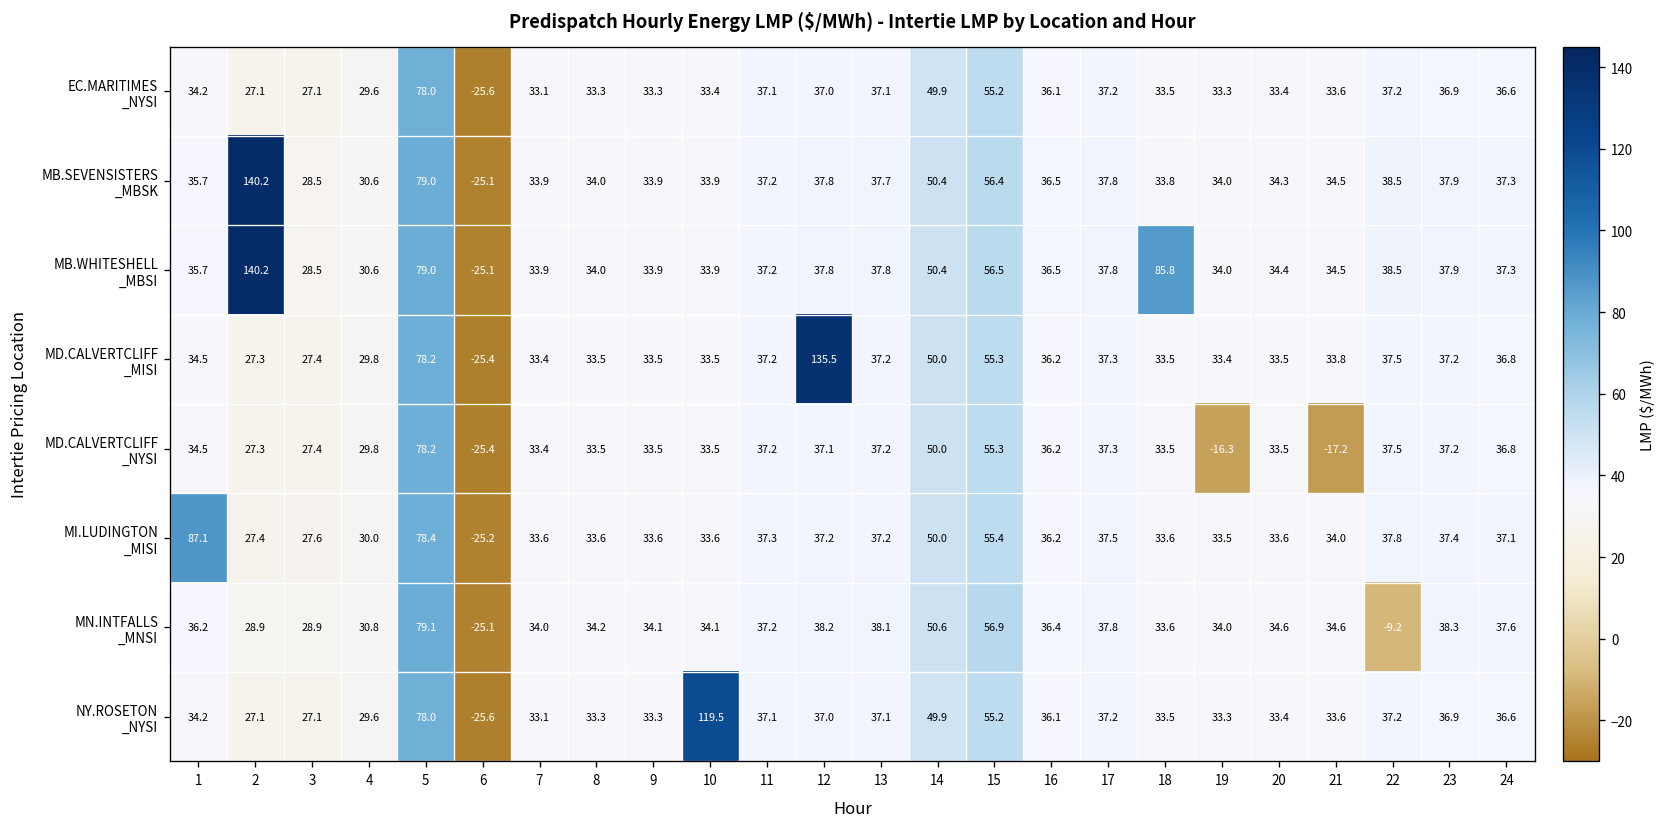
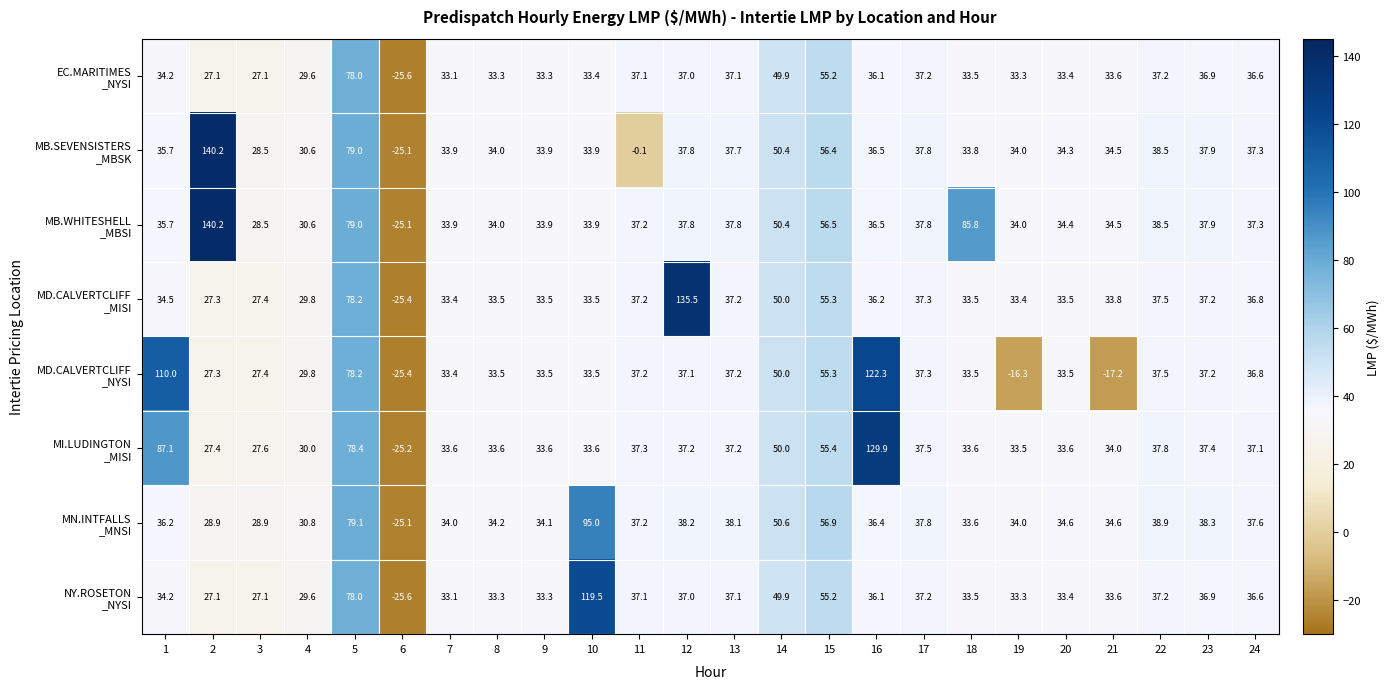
  {
    "EC.MARITIMES _NYSI": {
      "1": 34.2,
      "2": 27.1,
      "3": 27.1,
      "4": 29.6,
      "5": 78.0,
      "6": -25.6,
      "7": 33.1,
      "8": 33.3,
      "9": 33.3,
      "10": 33.4,
      "11": 37.1,
      "12": 37.0,
      "13": 37.1,
      "14": 49.9,
      "15": 55.2,
      "16": 36.1,
      "17": 37.2,
      "18": 33.5,
      "19": 33.3,
      "20": 33.4,
      "21": 33.6,
      "22": 37.2,
      "23": 36.9,
      "24": 36.6
    },
    "MB.SEVENSISTERS _MBSK": {
      "1": 35.7,
      "2": 140.2,
      "3": 28.5,
      "4": 30.6,
      "5": 79.0,
      "6": -25.1,
      "7": 33.9,
      "8": 34.0,
      "9": 33.9,
      "10": 33.9,
-     "11": 37.2,
+     "11": -0.1,
      "12": 37.8,
      "13": 37.7,
      "14": 50.4,
      "15": 56.4,
      "16": 36.5,
      "17": 37.8,
      "18": 33.8,
      "19": 34.0,
      "20": 34.3,
      "21": 34.5,
      "22": 38.5,
      "23": 37.9,
      "24": 37.3
    },
    "MB.WHITESHELL _MBSI": {
      "1": 35.7,
      "2": 140.2,
      "3": 28.5,
      "4": 30.6,
      "5": 79.0,
      "6": -25.1,
      "7": 33.9,
      "8": 34.0,
      "9": 33.9,
      "10": 33.9,
      "11": 37.2,
      "12": 37.8,
      "13": 37.8,
      "14": 50.4,
      "15": 56.5,
      "16": 36.5,
      "17": 37.8,
      "18": 85.8,
      "19": 34.0,
      "20": 34.4,
      "21": 34.5,
      "22": 38.5,
      "23": 37.9,
      "24": 37.3
    },
    "MD.CALVERTCLIFF _MISI": {
      "1": 34.5,
      "2": 27.3,
      "3": 27.4,
      "4": 29.8,
      "5": 78.2,
      "6": -25.4,
      "7": 33.4,
      "8": 33.5,
      "9": 33.5,
      "10": 33.5,
      "11": 37.2,
      "12": 135.5,
      "13": 37.2,
      "14": 50.0,
      "15": 55.3,
      "16": 36.2,
      "17": 37.3,
      "18": 33.5,
      "19": 33.4,
      "20": 33.5,
      "21": 33.8,
      "22": 37.5,
      "23": 37.2,
      "24": 36.8
    },
    "MD.CALVERTCLIFF _NYSI": {
-     "1": 34.5,
+     "1": 110.0,
      "2": 27.3,
      "3": 27.4,
      "4": 29.8,
      "5": 78.2,
      "6": -25.4,
      "7": 33.4,
      "8": 33.5,
      "9": 33.5,
      "10": 33.5,
      "11": 37.2,
      "12": 37.1,
      "13": 37.2,
      "14": 50.0,
      "15": 55.3,
-     "16": 36.2,
+     "16": 122.3,
      "17": 37.3,
      "18": 33.5,
      "19": -16.3,
      "20": 33.5,
      "21": -17.2,
      "22": 37.5,
      "23": 37.2,
      "24": 36.8
    },
    "MI.LUDINGTON _MISI": {
      "1": 87.1,
      "2": 27.4,
      "3": 27.6,
      "4": 30.0,
      "5": 78.4,
      "6": -25.2,
      "7": 33.6,
      "8": 33.6,
      "9": 33.6,
      "10": 33.6,
      "11": 37.3,
      "12": 37.2,
      "13": 37.2,
      "14": 50.0,
      "15": 55.4,
-     "16": 36.2,
+     "16": 129.9,
      "17": 37.5,
      "18": 33.6,
      "19": 33.5,
      "20": 33.6,
      "21": 34.0,
      "22": 37.8,
      "23": 37.4,
      "24": 37.1
    },
    "MN.INTFALLS _MNSI": {
      "1": 36.2,
      "2": 28.9,
      "3": 28.9,
      "4": 30.8,
      "5": 79.1,
      "6": -25.1,
      "7": 34.0,
      "8": 34.2,
      "9": 34.1,
-     "10": 34.1,
+     "10": 95.0,
      "11": 37.2,
      "12": 38.2,
      "13": 38.1,
      "14": 50.6,
      "15": 56.9,
      "16": 36.4,
      "17": 37.8,
      "18": 33.6,
      "19": 34.0,
      "20": 34.6,
      "21": 34.6,
-     "22": -9.2,
+     "22": 38.9,
      "23": 38.3,
      "24": 37.6
    },
    "NY.ROSETON _NYSI": {
      "1": 34.2,
      "2": 27.1,
      "3": 27.1,
      "4": 29.6,
      "5": 78.0,
      "6": -25.6,
      "7": 33.1,
      "8": 33.3,
      "9": 33.3,
      "10": 119.5,
      "11": 37.1,
      "12": 37.0,
      "13": 37.1,
      "14": 49.9,
      "15": 55.2,
      "16": 36.1,
      "17": 37.2,
      "18": 33.5,
      "19": 33.3,
      "20": 33.4,
      "21": 33.6,
      "22": 37.2,
      "23": 36.9,
      "24": 36.6
    }
  }
